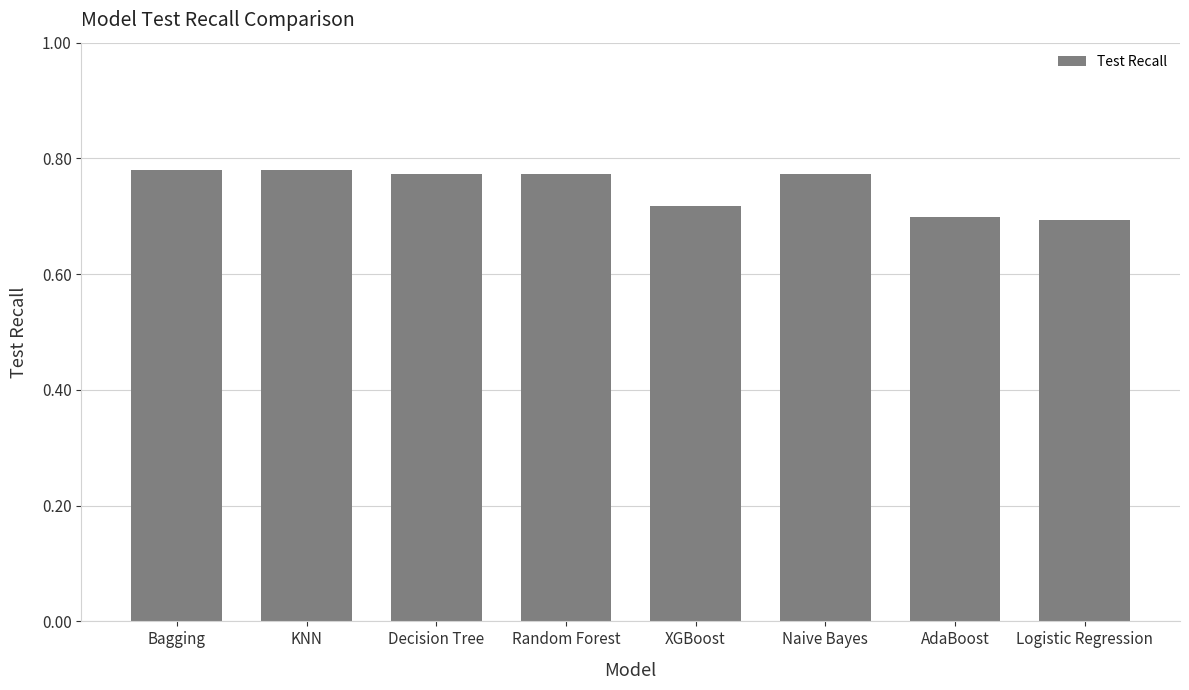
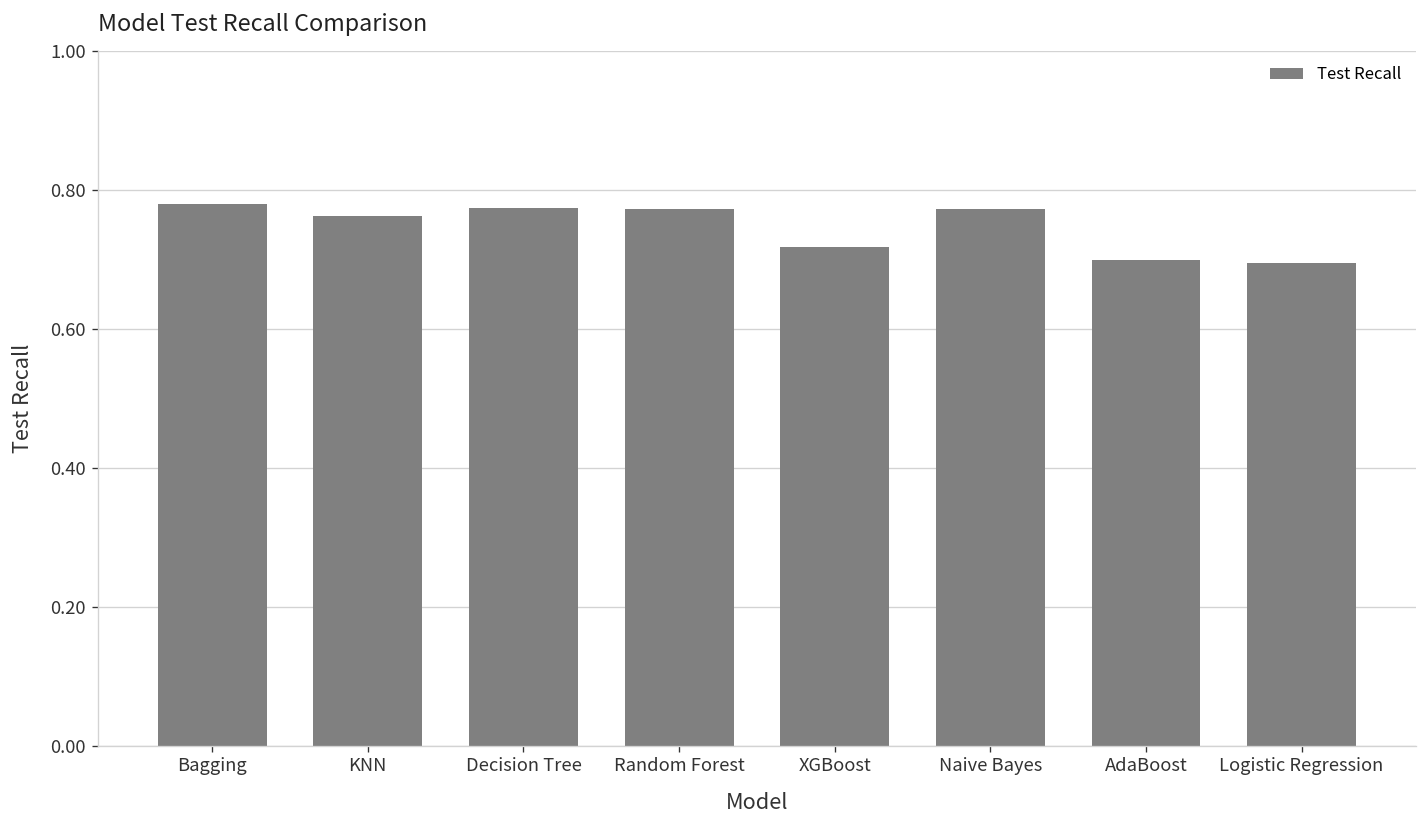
  {
    "Bagging": 0.78,
-   "KNN": 0.78,
+   "KNN": 0.76,
    "Decision Tree": 0.77,
    "Random Forest": 0.77,
    "XGBoost": 0.72,
    "Naive Bayes": 0.77,
    "AdaBoost": 0.70,
    "Logistic Regression": 0.69
  }
